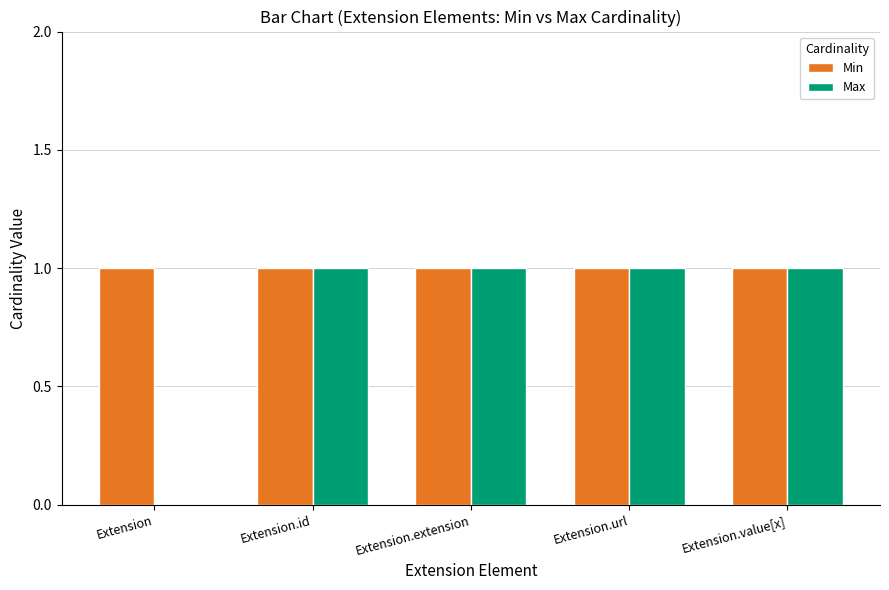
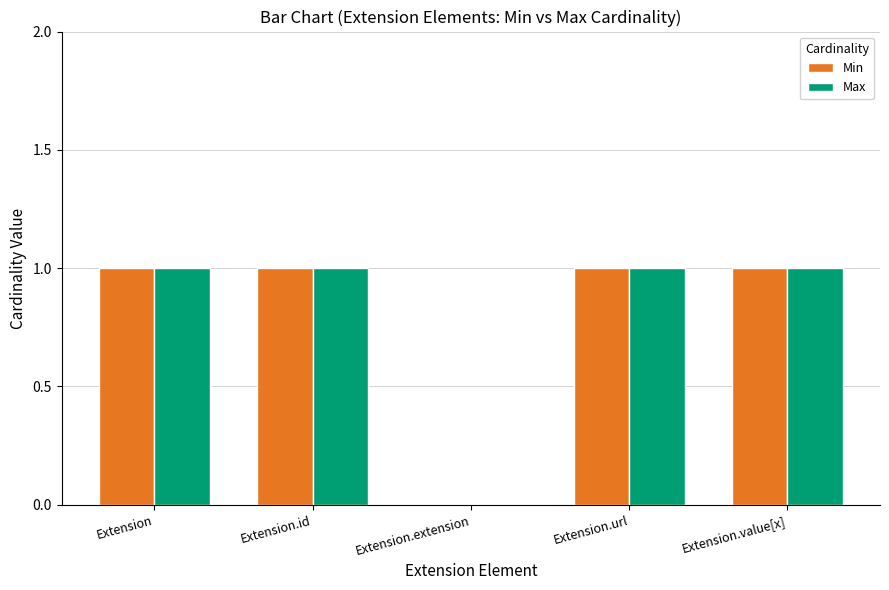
  {
    "Min": {
      "Extension": 1,
      "Extension.id": 1,
-     "Extension.extension": 1,
+     "Extension.extension": 0,
      "Extension.url": 1,
      "Extension.value[x]": 1
    },
    "Max": {
-     "Extension": 0,
+     "Extension": 1,
      "Extension.id": 1,
-     "Extension.extension": 1,
+     "Extension.extension": 0,
      "Extension.url": 1,
      "Extension.value[x]": 1
    }
  }
